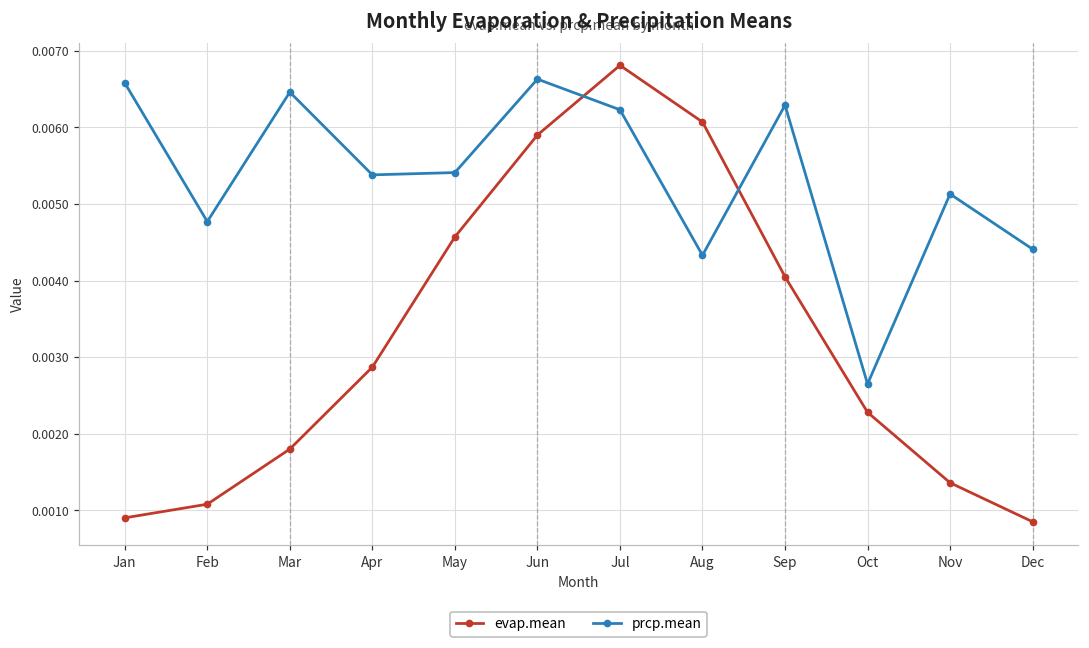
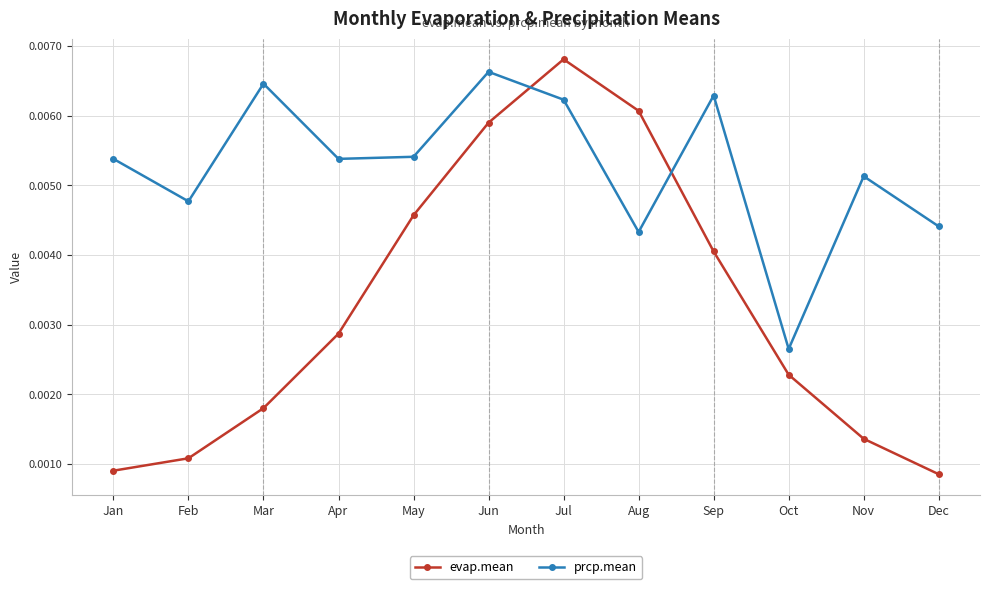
  {
    "evap.mean": {
      "Jan": 0.0009,
      "Feb": 0.0011,
      "Mar": 0.0018,
      "Apr": 0.0029,
      "May": 0.0046,
      "Jun": 0.0059,
      "Jul": 0.0068,
      "Aug": 0.0061,
      "Sep": 0.0041,
      "Oct": 0.0023,
      "Nov": 0.0014,
      "Dec": 0.0009
    },
    "prcp.mean": {
-     "Jan": 0.0066,
+     "Jan": 0.0054,
      "Feb": 0.0048,
      "Mar": 0.0065,
      "Apr": 0.0054,
      "May": 0.0054,
      "Jun": 0.0066,
      "Jul": 0.0062,
      "Aug": 0.0043,
      "Sep": 0.0063,
      "Oct": 0.0027,
      "Nov": 0.0051,
      "Dec": 0.0044
    }
  }
